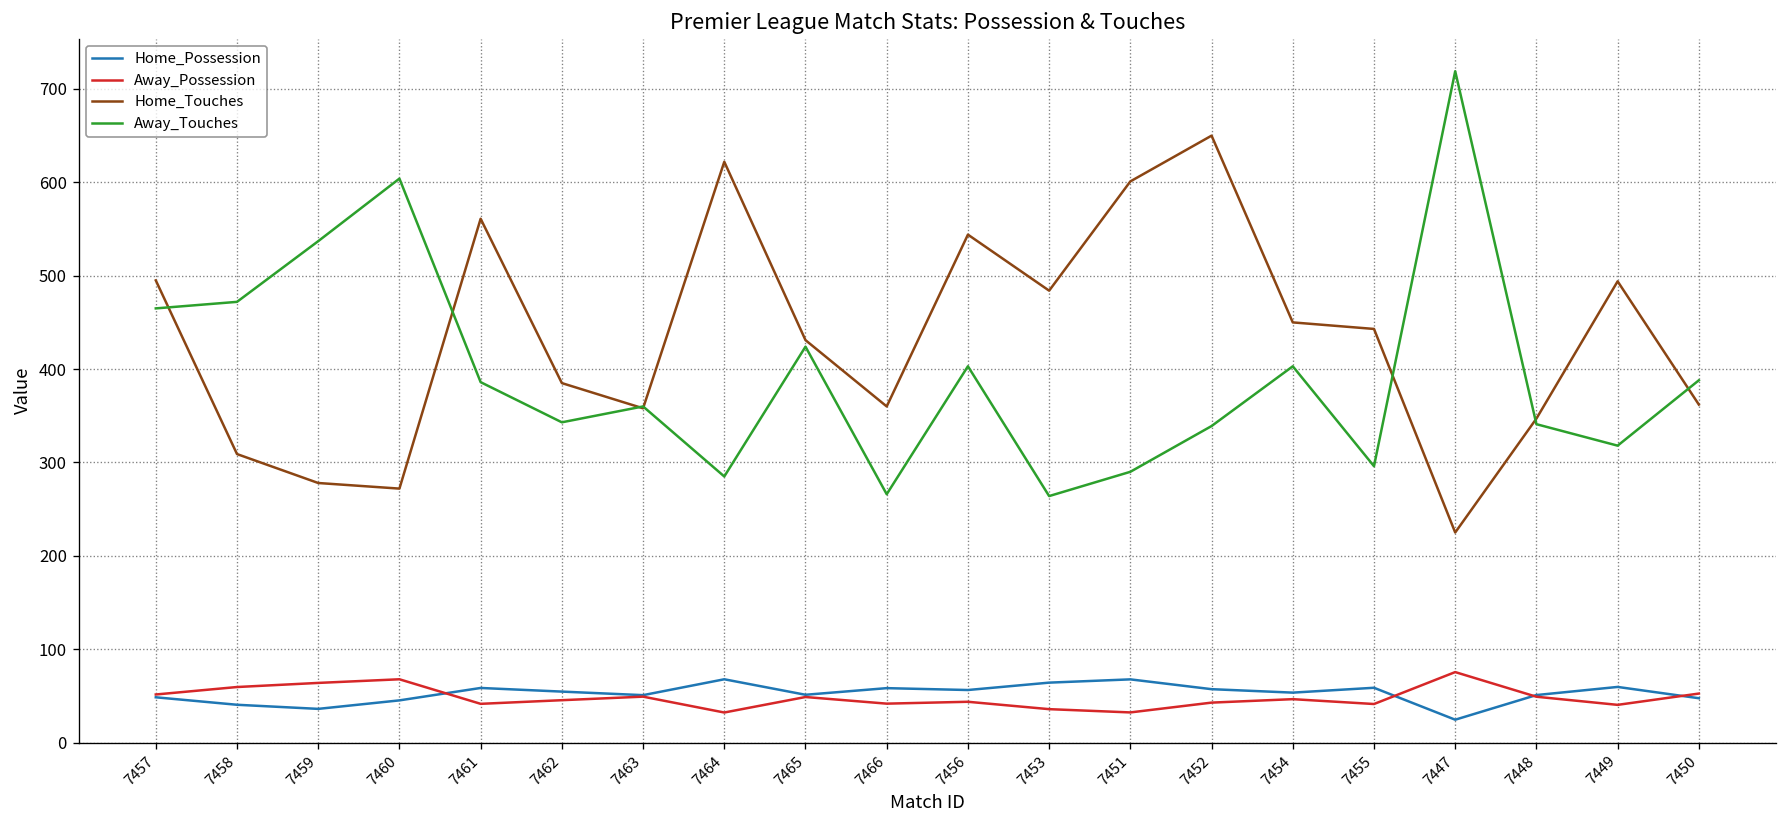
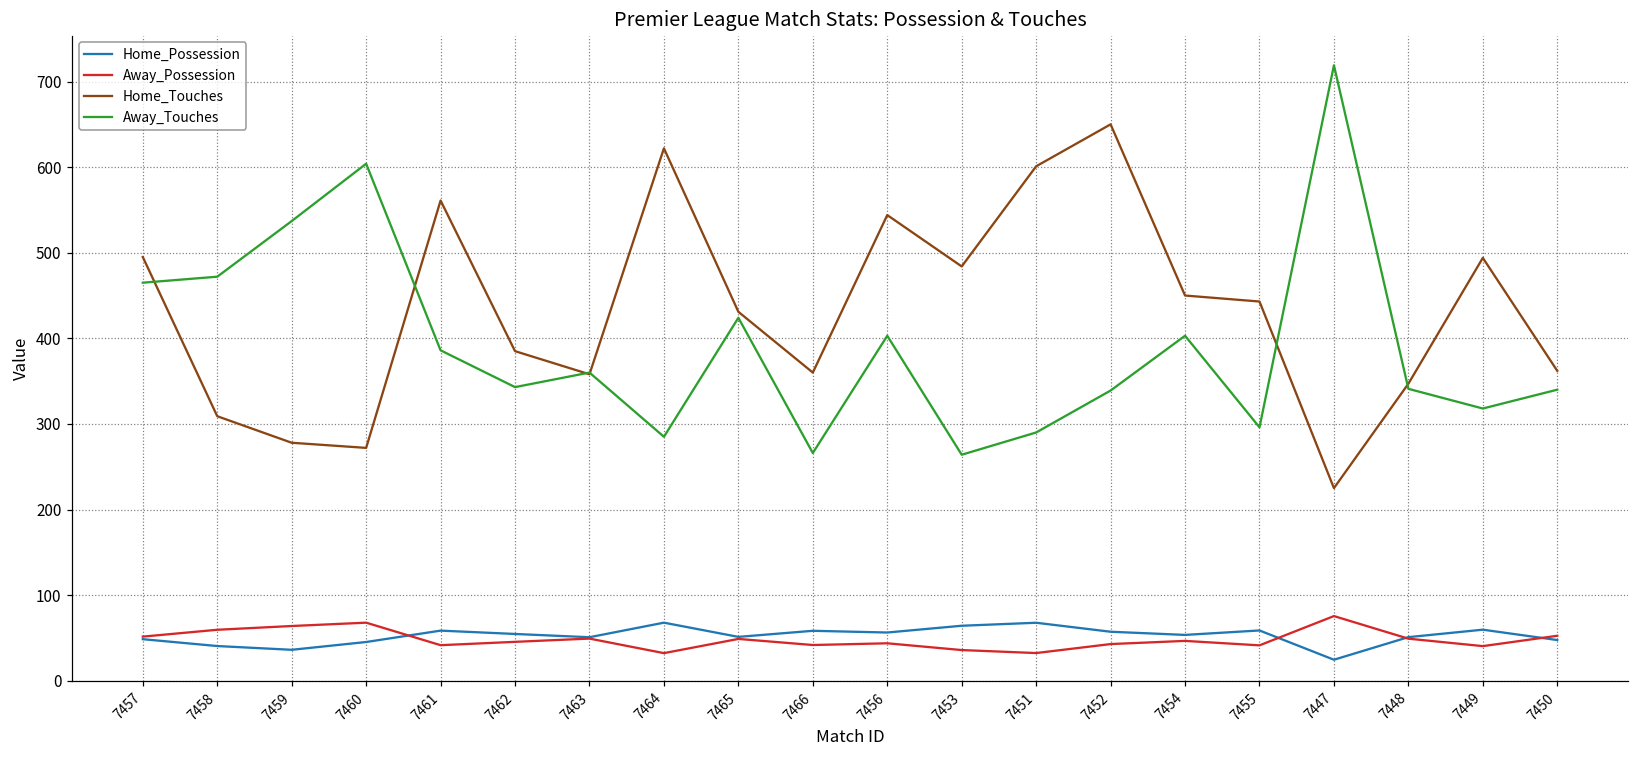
  {
    "Home_Possession": {
      "7458": 40,
      "7459": 40,
      "7460": 50,
      "7461": 60,
      "7462": 50,
      "7464": 70,
      "7466": 60,
      "7456": 60,
      "7453": 60,
      "7451": 70,
      "7452": 60,
      "7454": 50,
      "7455": 60,
      "7447": 20,
      "7449": 60,
      "7450": 50
    },
    "Away_Possession": {
      "7458": 60,
      "7459": 60,
      "7460": 70,
      "7461": 40,
      "7462": 50,
      "7464": 30,
      "7466": 40,
      "7456": 40,
      "7453": 40,
      "7451": 30,
      "7452": 40,
      "7454": 50,
      "7455": 40,
      "7447": 80,
      "7449": 40,
      "7450": 50
    },
    "Home_Touches": {
      "7457": 500,
      "7458": 310,
      "7459": 280,
      "7460": 270,
      "7461": 560,
      "7462": 390,
      "7464": 620,
      "7465": 430,
      "7466": 360,
      "7456": 540,
      "7453": 480,
      "7451": 600,
      "7452": 650,
      "7454": 450,
      "7455": 440,
      "7447": 230,
      "7448": 350,
      "7449": 490,
      "7450": 360
    },
    "Away_Touches": {
      "7457": 470,
      "7458": 470,
      "7459": 540,
      "7460": 600,
      "7461": 390,
      "7462": 340,
      "7464": 290,
      "7465": 420,
      "7466": 270,
      "7456": 400,
      "7453": 260,
      "7451": 290,
      "7452": 340,
      "7454": 400,
      "7455": 300,
      "7447": 720,
      "7448": 340,
      "7449": 320,
-     "7450": 390
+     "7450": 340
    }
  }
